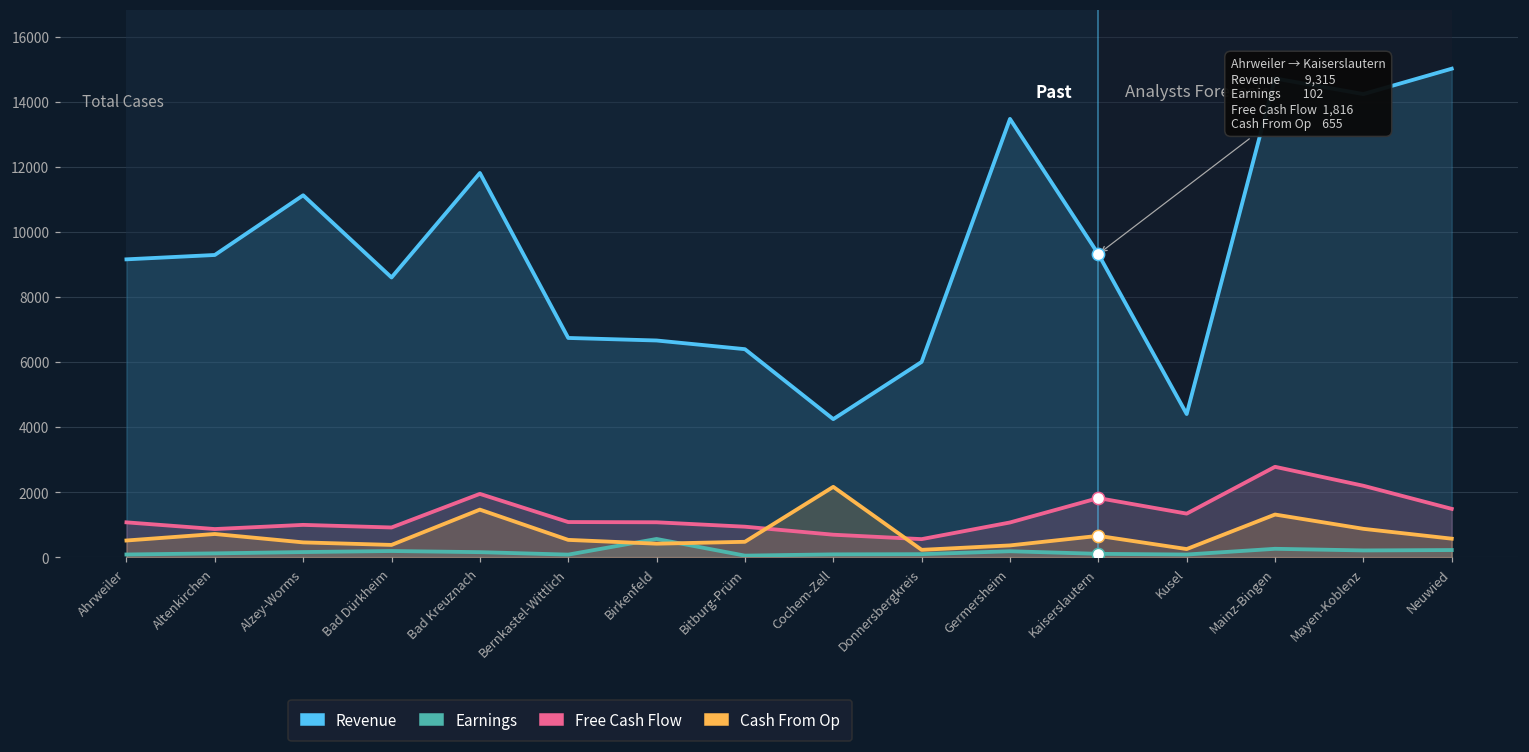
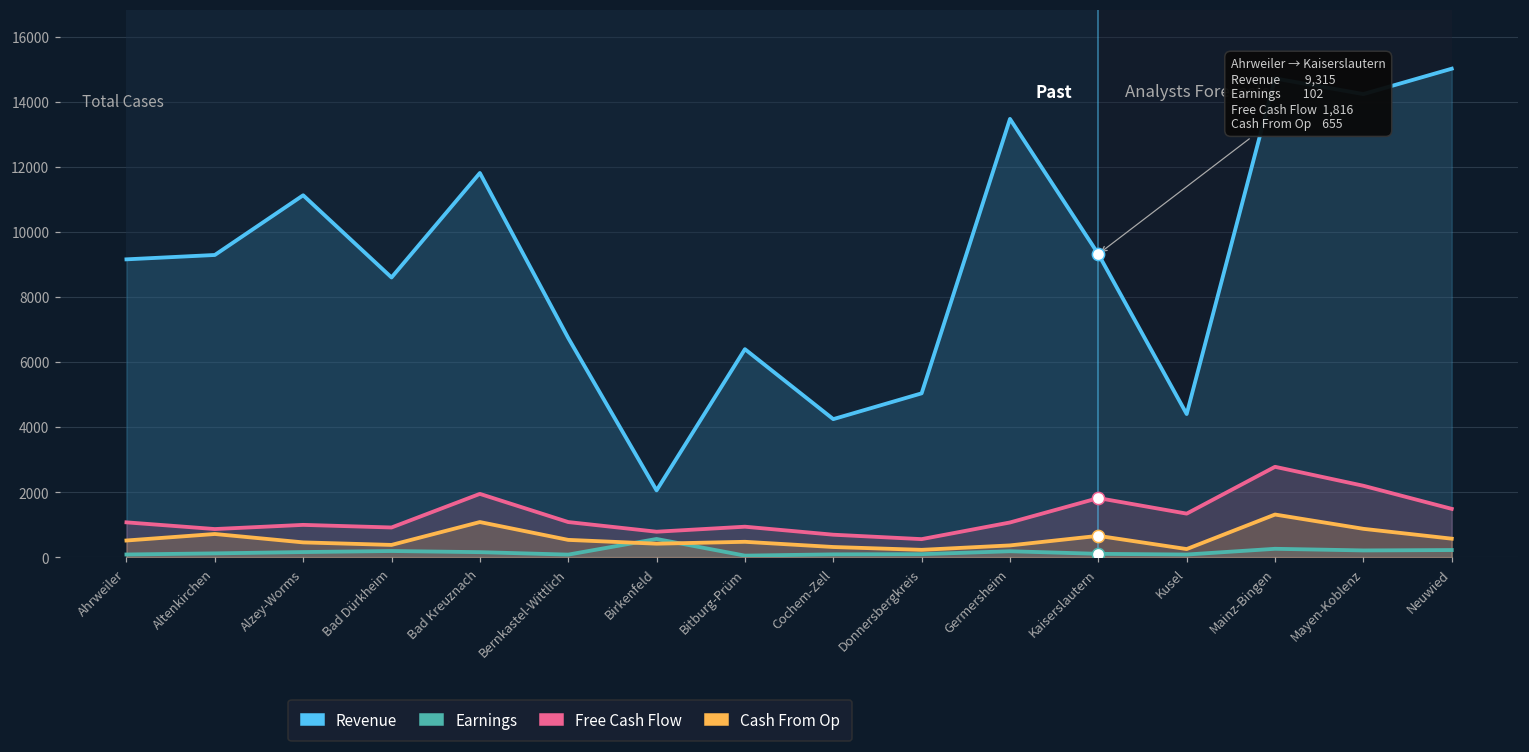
  {
    "Revenue": {
      "Ahrweiler": 9200,
      "Altenkirchen": 9300,
      "Alzey-Worms": 11100,
      "Bad Dürkheim": 8600,
      "Bad Kreuznach": 11800,
      "Bernkastel-Wittlich": 6700,
-     "Birkenfeld": 6700,
+     "Birkenfeld": 2100,
      "Bitburg-Prüm": 6400,
      "Cochem-Zell": 4200,
-     "Donnersbergkreis": 6000,
+     "Donnersbergkreis": 5000,
      "Germersheim": 13500,
      "Kusel": 4400,
      "Neuwied": 15000
    },
    "Earnings": {
      "Ahrweiler": 100,
      "Altenkirchen": 100,
      "Alzey-Worms": 200,
      "Bad Dürkheim": 200,
      "Bad Kreuznach": 200,
      "Bernkastel-Wittlich": 100,
      "Birkenfeld": 600,
      "Bitburg-Prüm": 0,
      "Cochem-Zell": 100,
      "Donnersbergkreis": 100,
      "Germersheim": 200,
      "Kusel": 100,
      "Mainz-Bingen": 300,
      "Mayen-Koblenz": 200,
      "Neuwied": 200
    },
    "Free Cash Flow": {
      "Ahrweiler": 1100,
      "Altenkirchen": 900,
      "Alzey-Worms": 1000,
      "Bad Dürkheim": 900,
      "Bad Kreuznach": 1900,
      "Bernkastel-Wittlich": 1100,
-     "Birkenfeld": 1100,
+     "Birkenfeld": 800,
      "Bitburg-Prüm": 900,
      "Cochem-Zell": 700,
      "Donnersbergkreis": 600,
      "Germersheim": 1100,
      "Kusel": 1300,
      "Mainz-Bingen": 2800,
      "Mayen-Koblenz": 2200,
      "Neuwied": 1500
    },
    "Cash From Op": {
      "Ahrweiler": 500,
      "Altenkirchen": 700,
      "Alzey-Worms": 500,
      "Bad Dürkheim": 400,
-     "Bad Kreuznach": 1500,
+     "Bad Kreuznach": 1100,
      "Bernkastel-Wittlich": 500,
      "Birkenfeld": 400,
      "Bitburg-Prüm": 500,
-     "Cochem-Zell": 2200,
+     "Cochem-Zell": 300,
      "Donnersbergkreis": 200,
      "Germersheim": 400,
      "Kusel": 200,
      "Mainz-Bingen": 1300,
      "Mayen-Koblenz": 900,
      "Neuwied": 600
    }
  }
